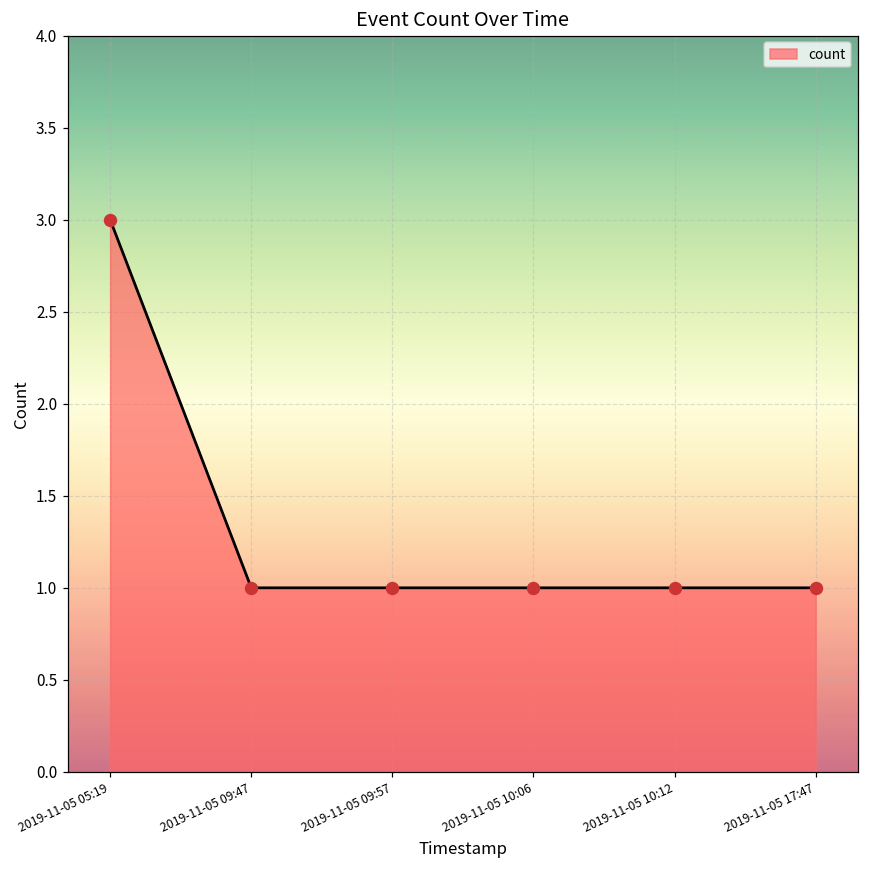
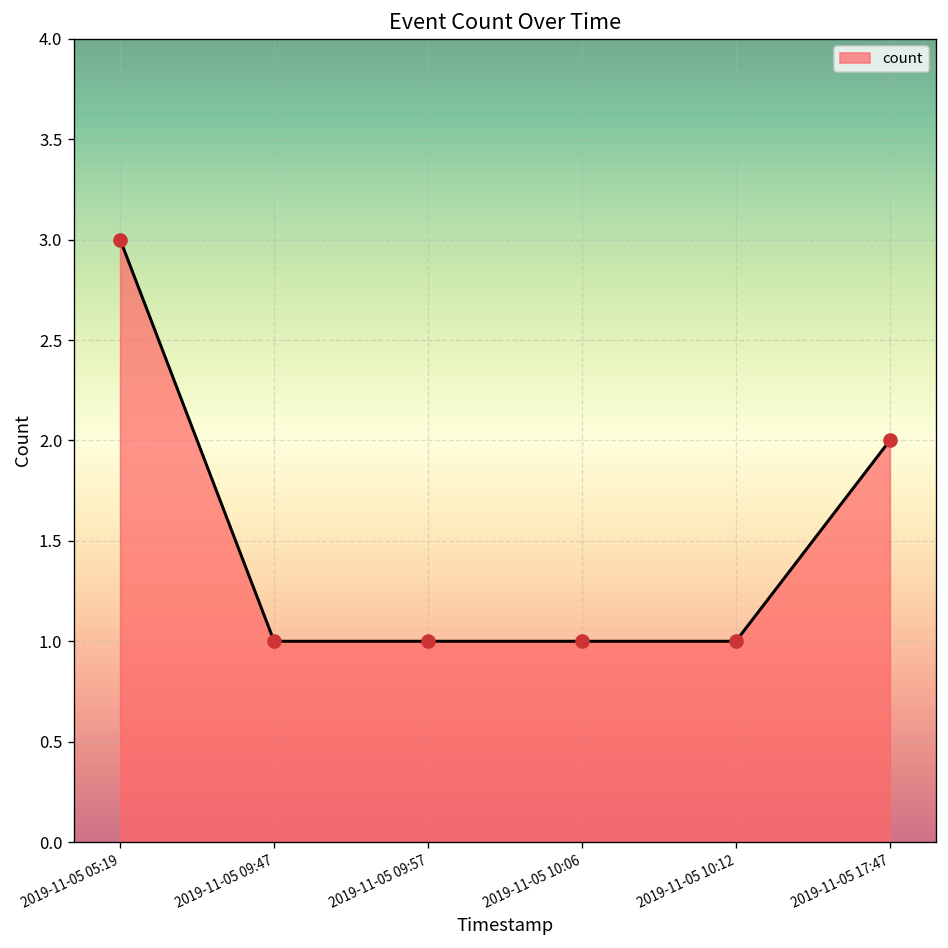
  {
    "2019-11-05 05:19": 3,
    "2019-11-05 09:47": 1,
    "2019-11-05 09:57": 1,
    "2019-11-05 10:06": 1,
    "2019-11-05 10:12": 1,
-   "2019-11-05 17:47": 1
+   "2019-11-05 17:47": 2
  }
